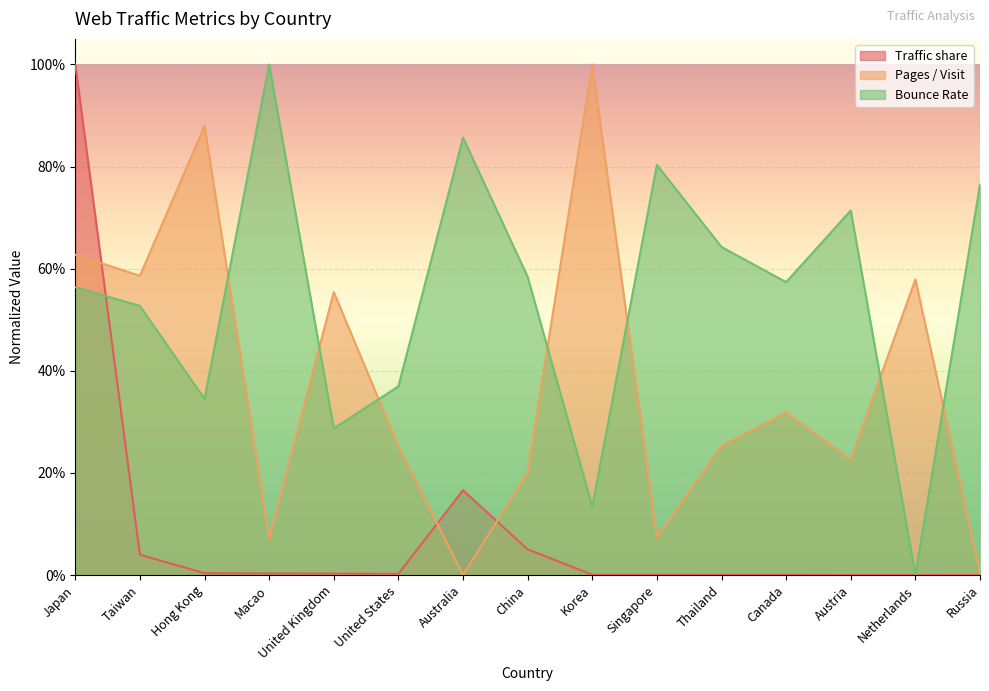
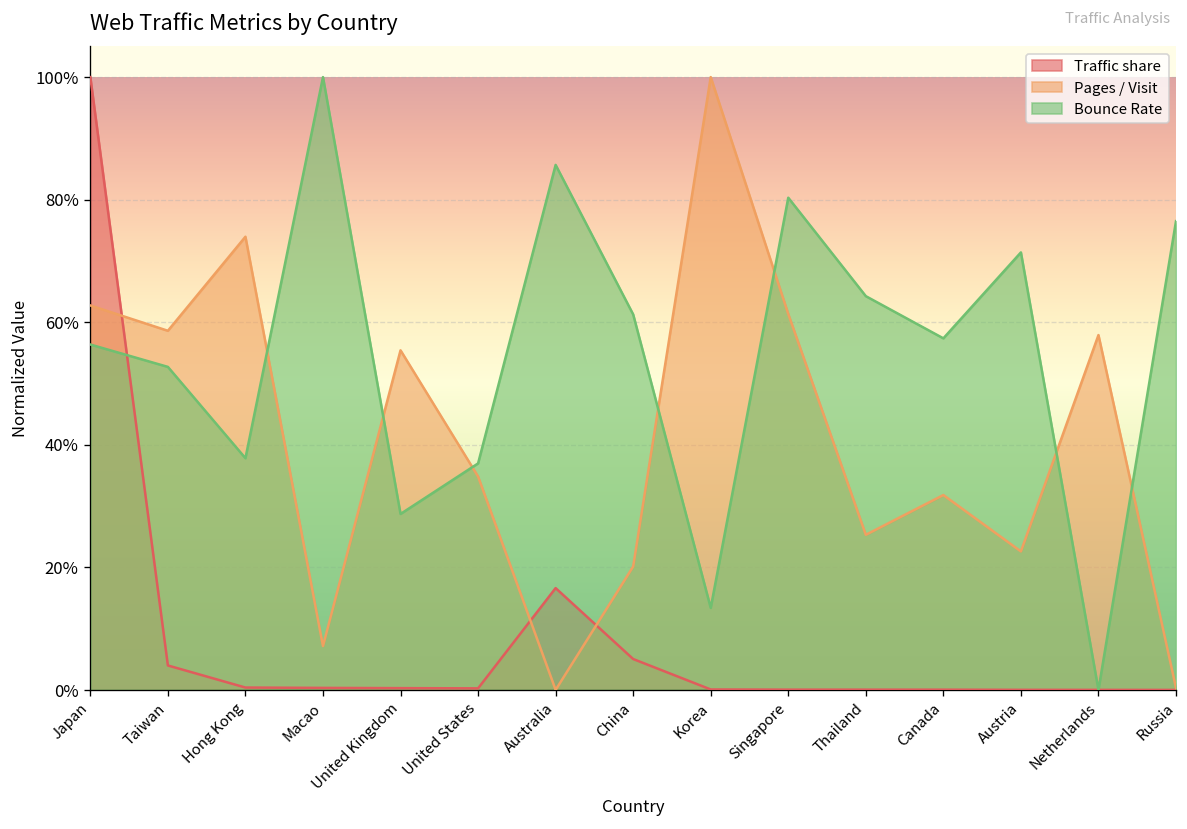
  {
    "Traffic share": {
      "Japan": "100%",
      "Taiwan": "4%",
      "Hong Kong": "0%",
      "Macao": "0%",
      "United Kingdom": "0%",
      "United States": "0%",
      "Australia": "17%",
      "China": "5%",
      "Korea": "0%",
      "Singapore": "0%",
      "Thailand": "0%",
      "Canada": "0%",
      "Austria": "0%"
    },
    "Pages / Visit": {
      "Japan": "63%",
      "Taiwan": "59%",
-     "Hong Kong": "88%",
+     "Hong Kong": "74%",
      "Macao": "7%",
      "United Kingdom": "55%",
-     "United States": "25%",
+     "United States": "35%",
      "Australia": "0%",
      "China": "20%",
      "Korea": "100%",
-     "Singapore": "7%",
+     "Singapore": "61%",
      "Thailand": "25%",
      "Canada": "32%",
      "Austria": "23%",
      "Netherlands": "58%"
    },
    "Bounce Rate": {
      "Japan": "56%",
      "Taiwan": "53%",
-     "Hong Kong": "34%",
+     "Hong Kong": "38%",
      "Macao": "100%",
      "United Kingdom": "29%",
      "United States": "37%",
      "Australia": "86%",
-     "China": "58%",
+     "China": "61%",
      "Korea": "13%",
      "Singapore": "80%",
      "Thailand": "64%",
      "Canada": "57%",
      "Austria": "71%",
      "Russia": "76%"
    }
  }
